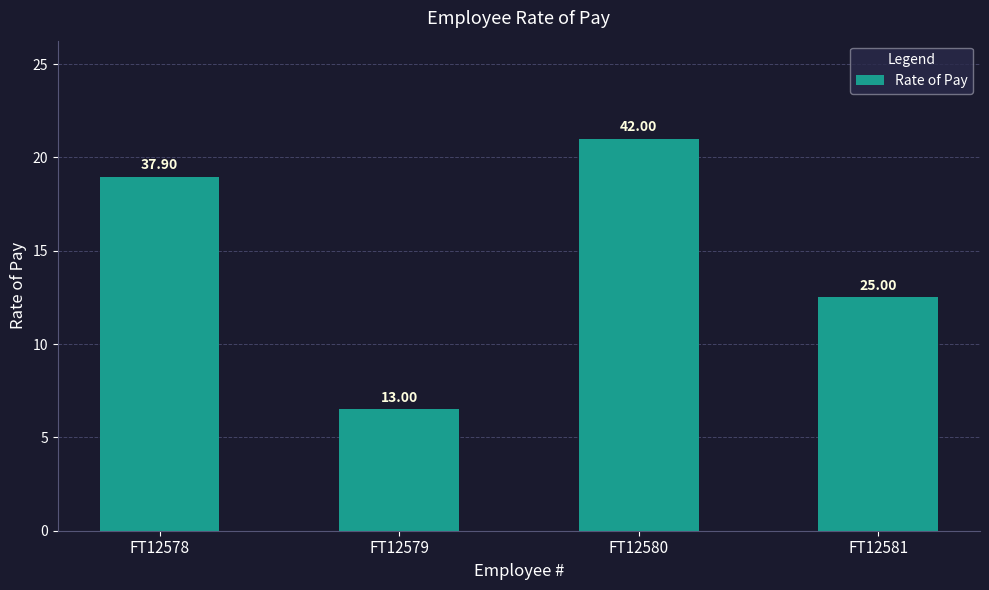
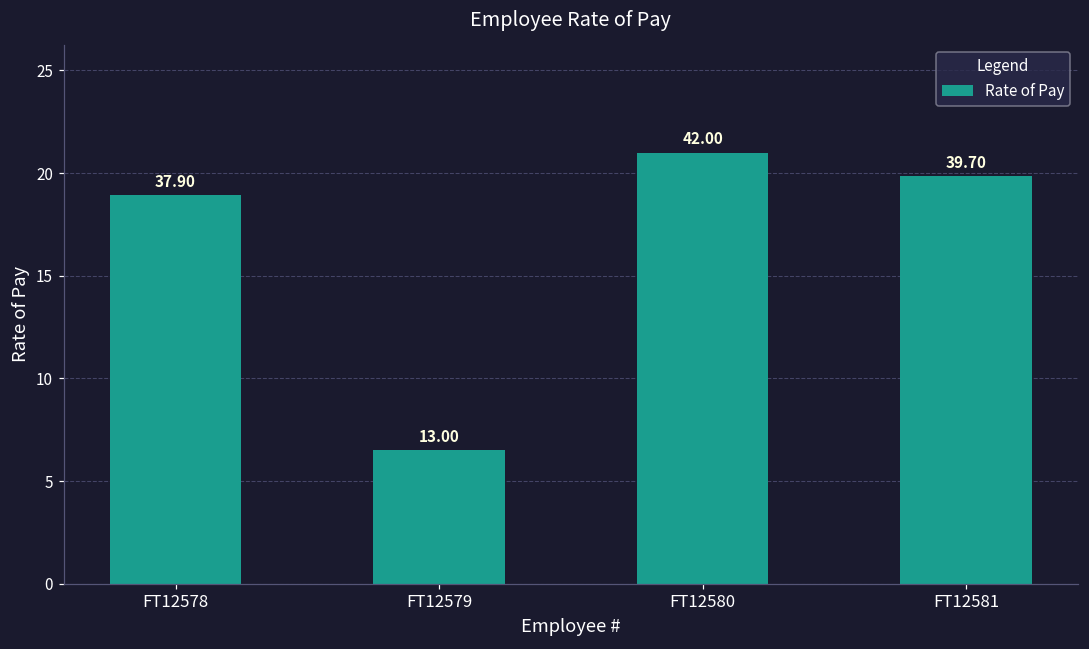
  {
    "FT12578": 37.90,
    "FT12579": 13.00,
    "FT12580": 42.00,
-   "FT12581": 25.00
+   "FT12581": 39.70
  }
